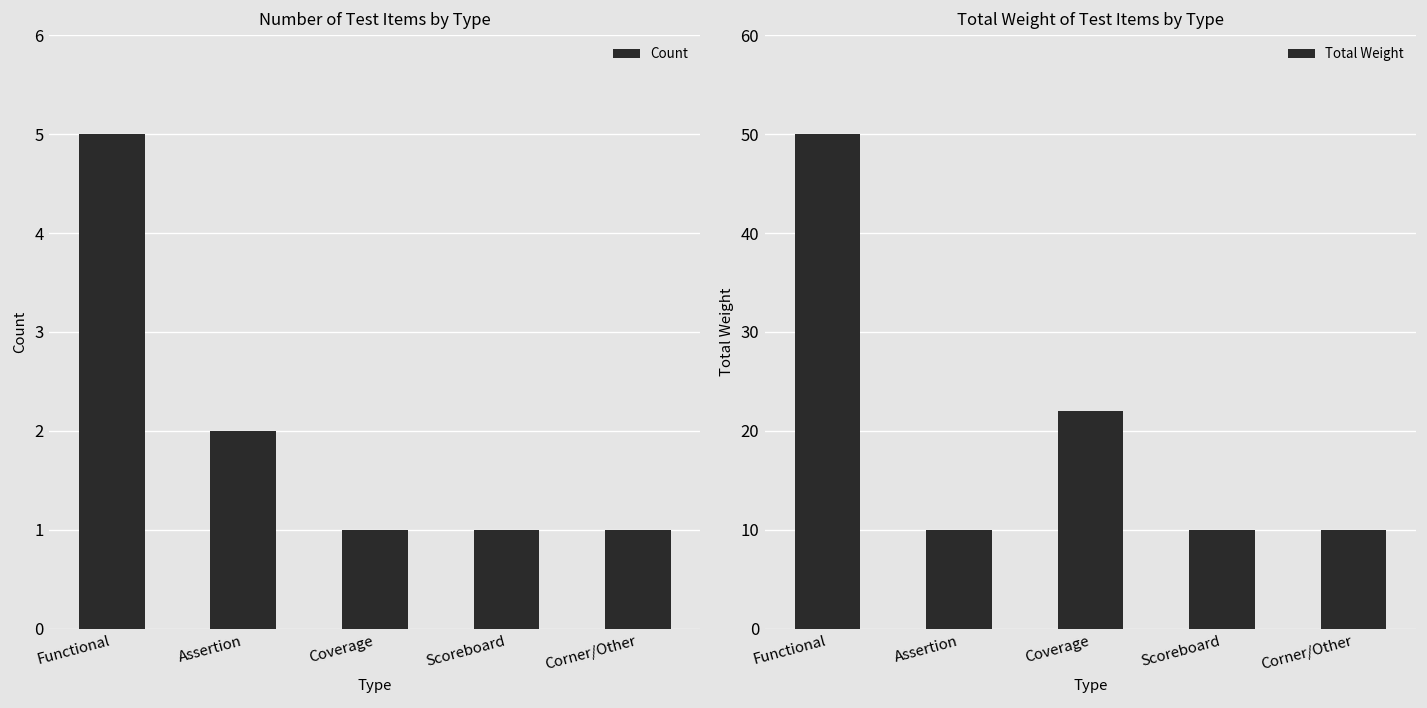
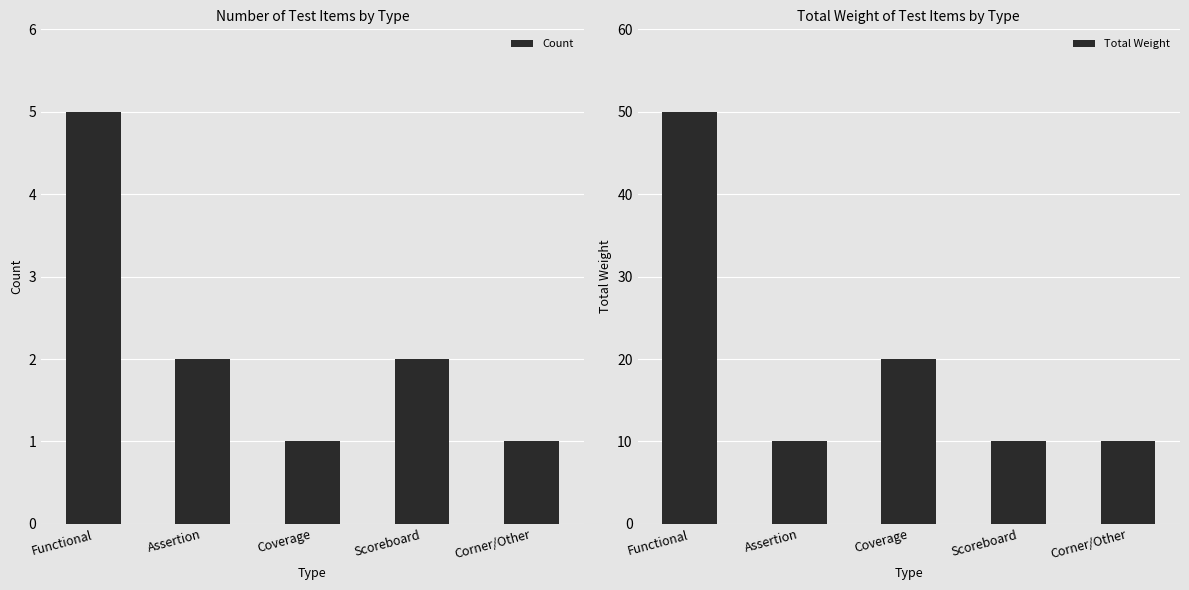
  {
    "Number of Test Items by Type": {
      "Functional": 5,
      "Assertion": 2,
      "Coverage": 1,
-     "Scoreboard": 1,
+     "Scoreboard": 2,
      "Corner/Other": 1
    },
    "Total Weight of Test Items by Type": {
      "Functional": 50,
      "Assertion": 10,
-     "Coverage": 22,
+     "Coverage": 20,
      "Scoreboard": 10,
      "Corner/Other": 10
    }
  }
